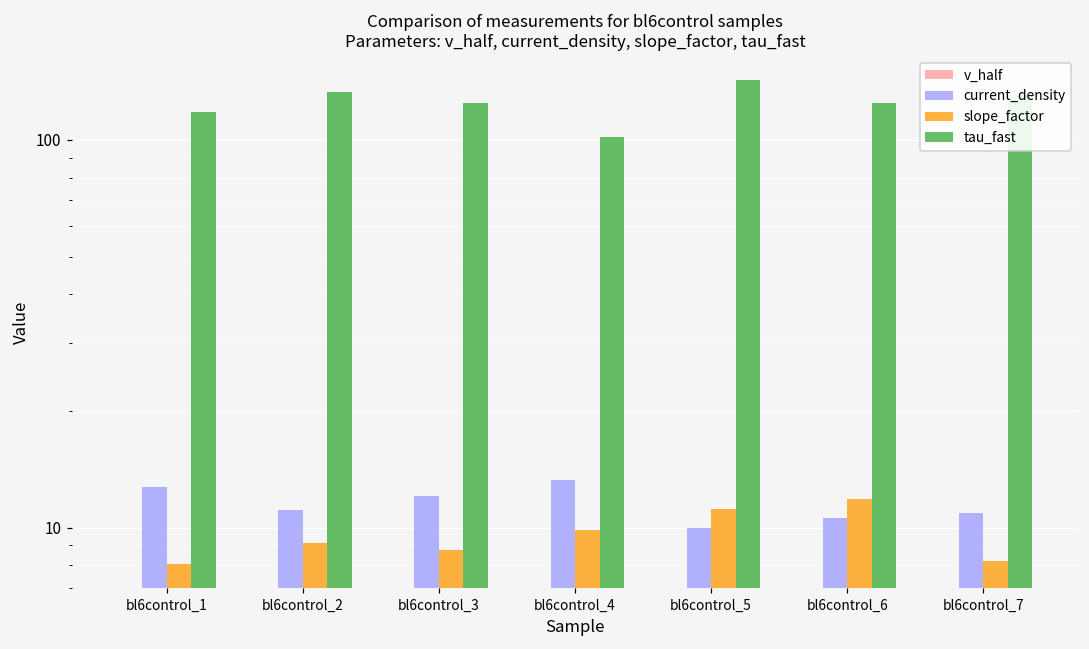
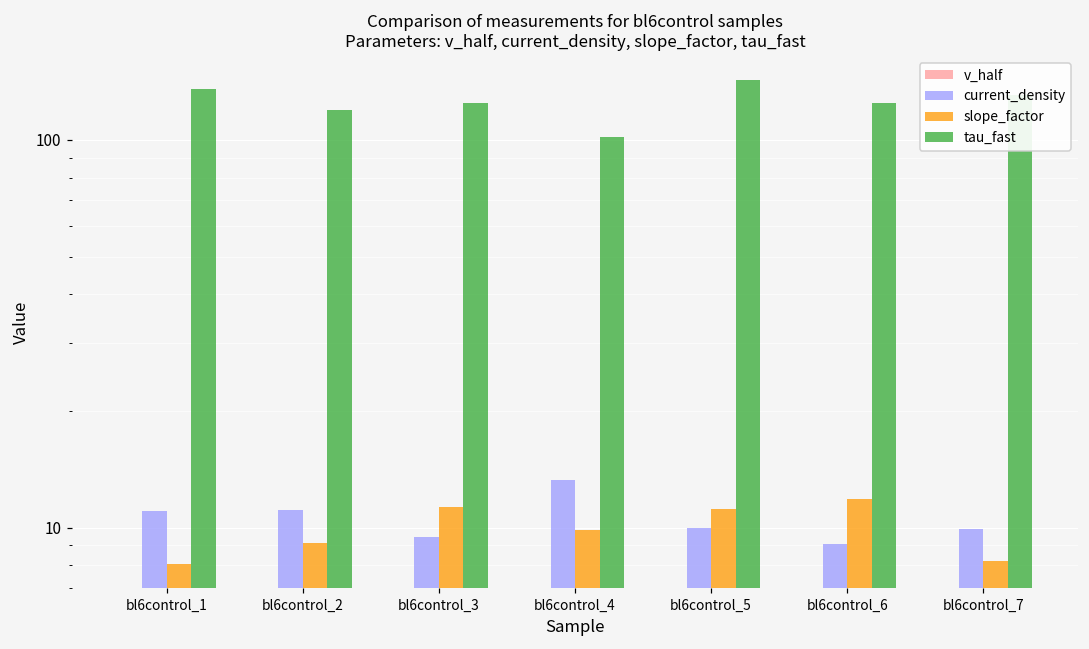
  {
    "current_density": {
-     "bl6control_1": 12.7,
+     "bl6control_1": 11.0,
      "bl6control_2": 11.1,
-     "bl6control_3": 12.1,
+     "bl6control_3": 9.5,
      "bl6control_4": 13.3,
      "bl6control_5": 10.0,
-     "bl6control_6": 10.6,
-     "bl6control_7": 10.9
+     "bl6control_6": 9.1,
+     "bl6control_7": 9.9
    },
    "slope_factor": {
      "bl6control_1": 8.1,
      "bl6control_2": 9.1,
-     "bl6control_3": 8.8,
+     "bl6control_3": 11.3,
      "bl6control_4": 9.9,
      "bl6control_5": 11.2,
      "bl6control_6": 11.9,
      "bl6control_7": 8.2
    },
    "tau_fast": {
-     "bl6control_1": 118,
-     "bl6control_2": 133,
+     "bl6control_1": 136,
+     "bl6control_2": 119,
      "bl6control_3": 124,
      "bl6control_4": 102,
      "bl6control_5": 143,
      "bl6control_6": 125
    }
  }
